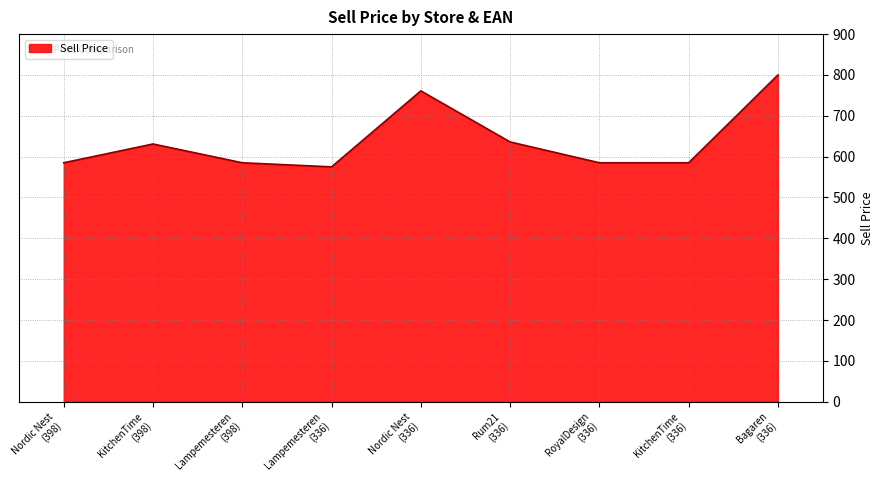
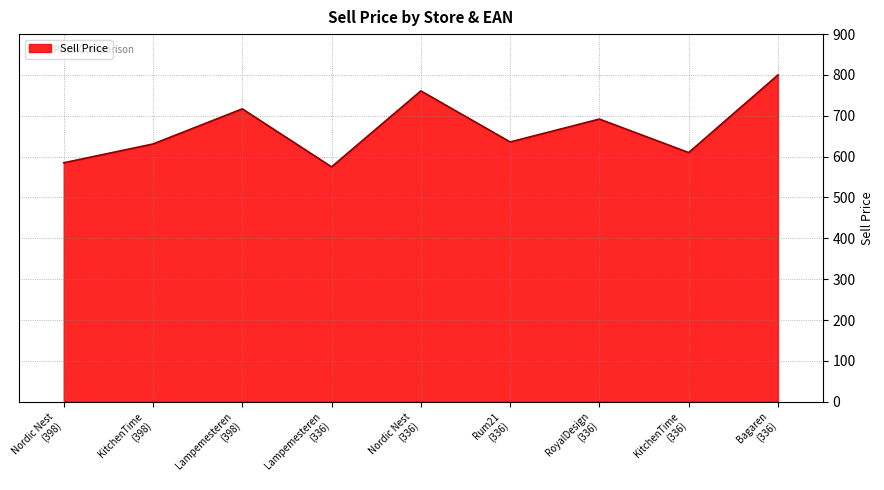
  {
    "Nordic Nest (398)": 590,
    "KitchenTime (398)": 630,
-   "Lampemesteren (398)": 590,
+   "Lampemesteren (398)": 720,
    "Lampemesteren (336)": 580,
    "Nordic Nest (336)": 760,
    "Rum21 (336)": 640,
-   "RoyalDesign (336)": 590,
-   "KitchenTime (336)": 590,
+   "RoyalDesign (336)": 690,
+   "KitchenTime (336)": 610,
    "Bagaren (336)": 800
  }
